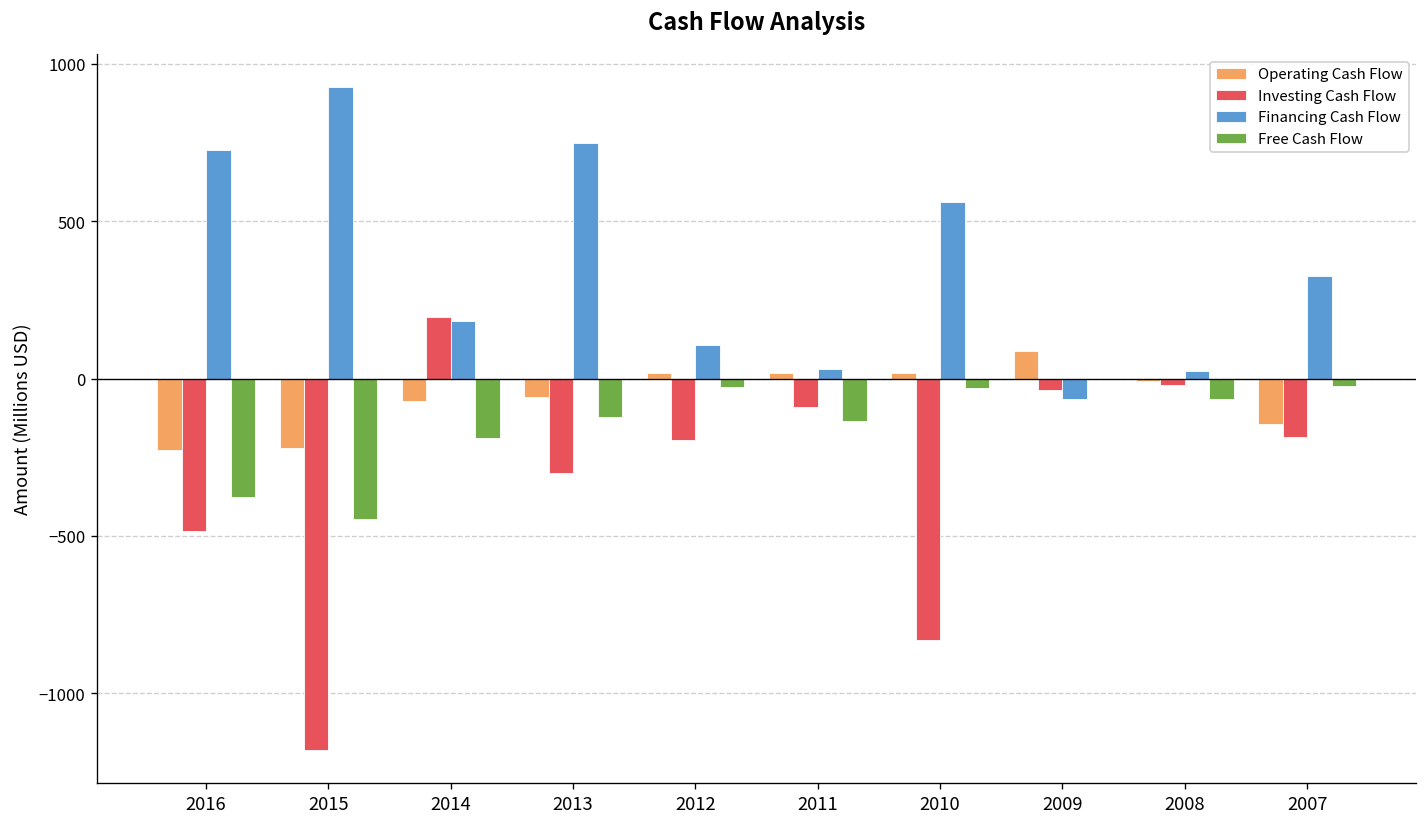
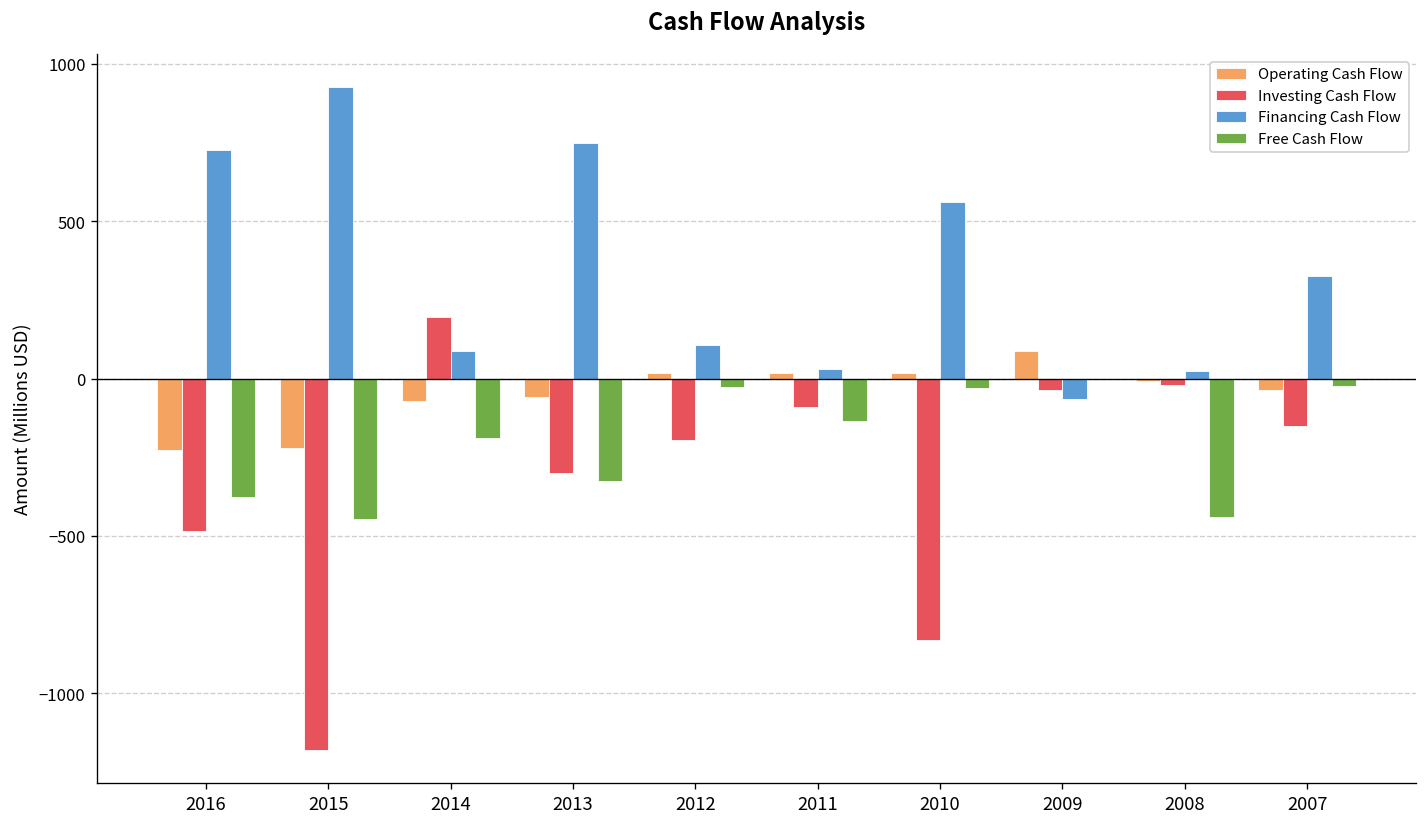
  {
    "Operating Cash Flow": {
      "2016": -230,
      "2015": -220,
      "2014": -70,
      "2013": -60,
      "2012": 20,
      "2011": 20,
      "2010": 20,
      "2009": 90,
-     "2007": -140
+     "2007": -40
    },
    "Investing Cash Flow": {
      "2016": -480,
      "2015": -1180,
      "2014": 200,
      "2013": -300,
      "2012": -200,
      "2011": -90,
      "2010": -830,
      "2009": -40,
      "2008": -20,
-     "2007": -190
+     "2007": -150
    },
    "Financing Cash Flow": {
      "2016": 730,
      "2015": 930,
-     "2014": 180,
+     "2014": 90,
      "2013": 750,
      "2012": 110,
      "2011": 30,
      "2010": 560,
      "2009": -60,
      "2008": 20,
      "2007": 320
    },
    "Free Cash Flow": {
      "2016": -380,
      "2015": -450,
      "2014": -190,
-     "2013": -120,
+     "2013": -330,
      "2012": -30,
      "2011": -140,
      "2010": -30,
-     "2008": -70,
+     "2008": -440,
      "2007": -20
    }
  }
